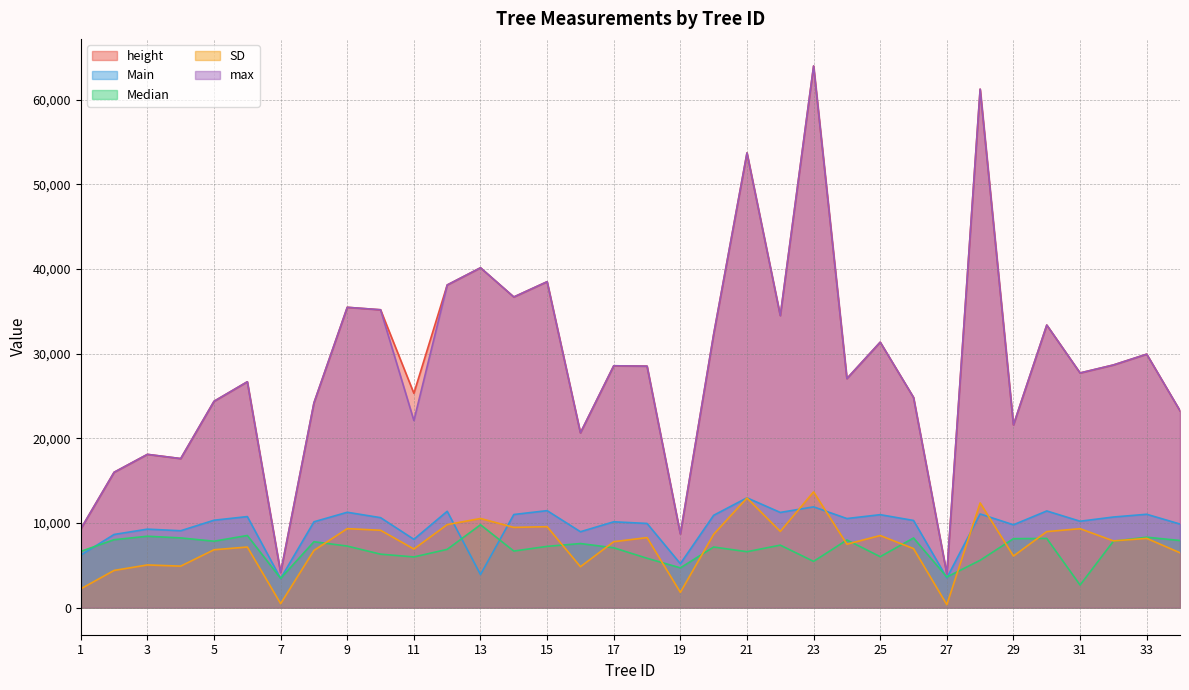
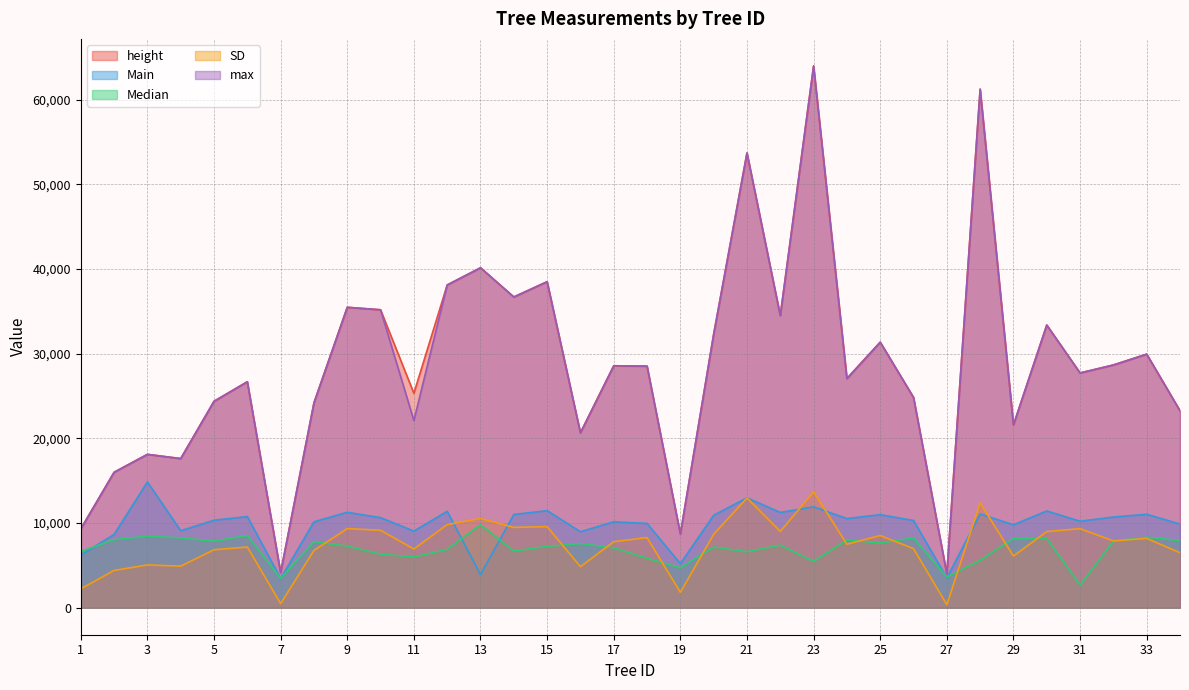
  {
    "height": {
      "11": "25,000"
    },
    "Main": {
      "1": "6,000",
-     "3": "9,000",
+     "3": "15,000",
      "5": "10,000",
      "9": "11,000",
-     "11": "8,000",
+     "11": "9,000",
      "13": "4,000",
      "15": "11,000",
      "17": "10,000",
      "19": "5,000",
      "23": "12,000",
      "25": "11,000",
      "29": "10,000",
      "31": "10,000",
      "33": "11,000"
    },
    "Median": {
      "1": "7,000",
      "3": "8,000",
      "5": "8,000",
      "9": "7,000",
      "11": "6,000",
      "13": "10,000",
      "15": "7,000",
      "17": "7,000",
      "19": "5,000",
      "21": "7,000",
      "23": "5,000",
-     "25": "6,000",
+     "25": "8,000",
      "29": "8,000",
      "31": "3,000"
    },
    "SD": {
      "1": "2,000",
      "3": "5,000",
      "5": "7,000",
      "7": "0",
      "9": "9,000",
      "11": "7,000",
      "13": "11,000",
      "15": "10,000",
      "17": "8,000",
      "19": "2,000",
      "23": "14,000",
      "25": "9,000",
      "27": "0",
      "29": "6,000",
      "31": "9,000"
    },
    "max": {
      "11": "22,000"
    }
  }
